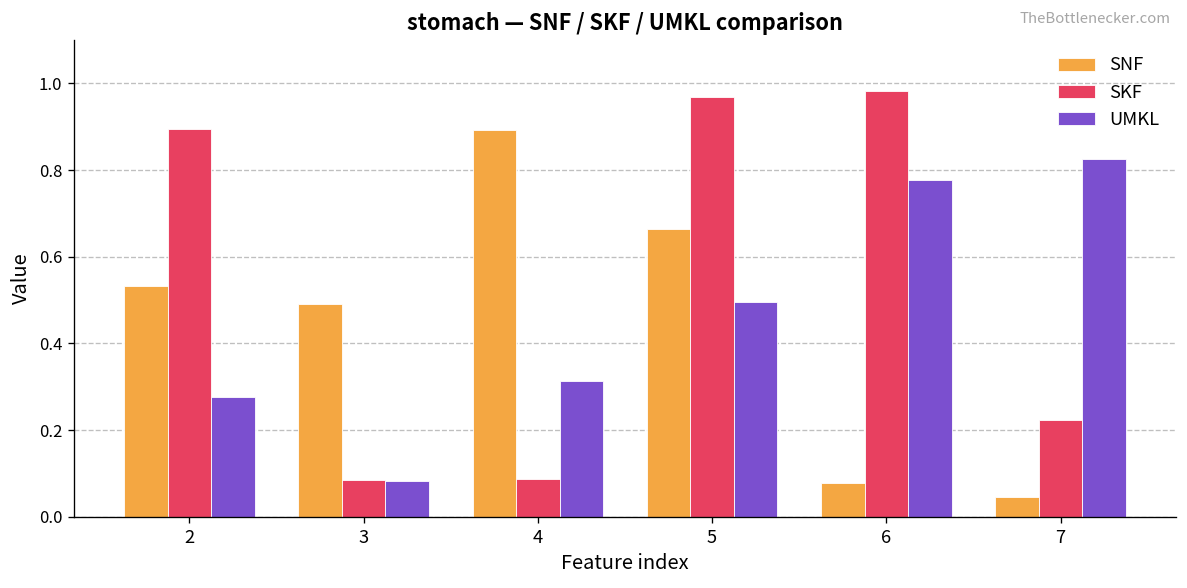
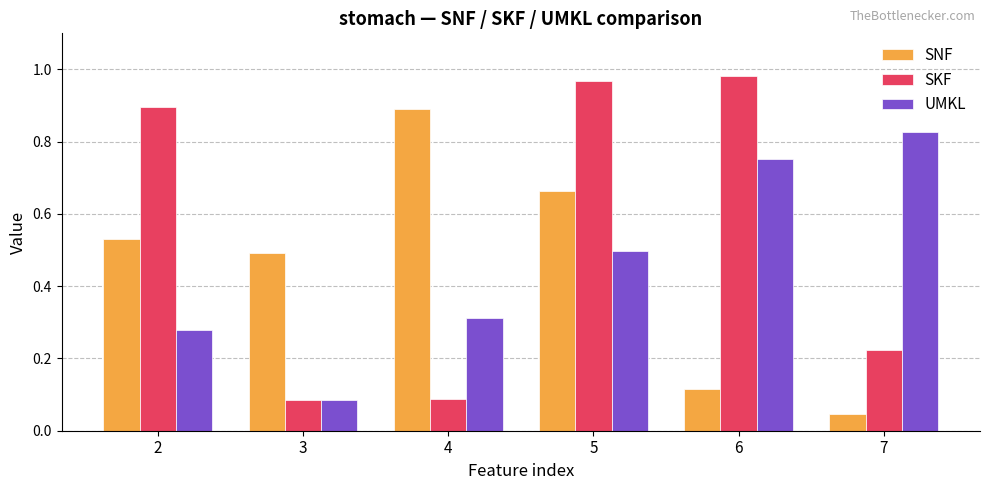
  {
    "SNF": {
      "2": 0.53,
      "3": 0.49,
      "4": 0.89,
      "5": 0.66,
-     "6": 0.08,
+     "6": 0.12,
      "7": 0.05
    },
    "SKF": {
      "2": 0.90,
      "3": 0.09,
      "4": 0.09,
      "5": 0.97,
      "6": 0.98,
      "7": 0.22
    },
    "UMKL": {
      "2": 0.28,
      "3": 0.08,
      "4": 0.31,
      "5": 0.50,
-     "6": 0.78,
+     "6": 0.75,
      "7": 0.83
    }
  }
